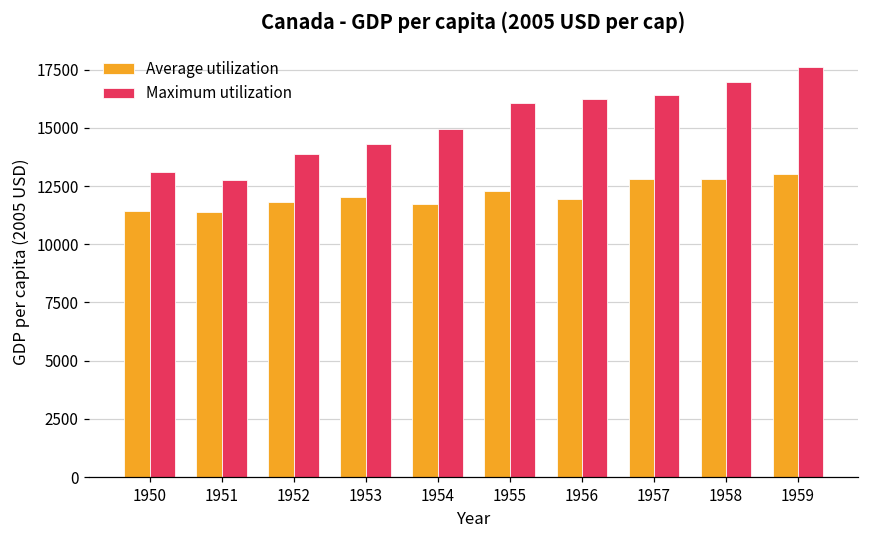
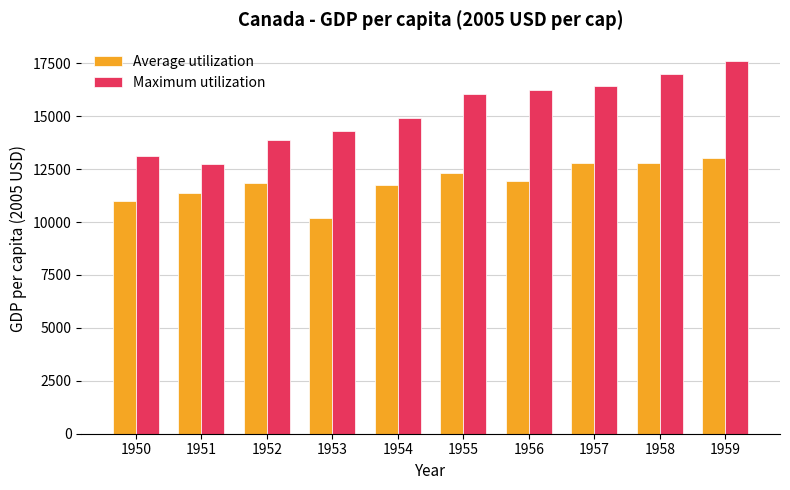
  {
    "Average utilization": {
-     "1950": 11400,
+     "1950": 11000,
      "1951": 11400,
      "1952": 11800,
-     "1953": 12000,
+     "1953": 10200,
      "1954": 11800,
      "1955": 12300,
      "1956": 12000,
      "1957": 12800,
      "1958": 12800,
      "1959": 13000
    },
    "Maximum utilization": {
      "1950": 13100,
      "1951": 12800,
      "1952": 13900,
      "1953": 14300,
      "1954": 14900,
      "1955": 16100,
      "1956": 16200,
      "1957": 16400,
      "1958": 17000,
      "1959": 17600
    }
  }
